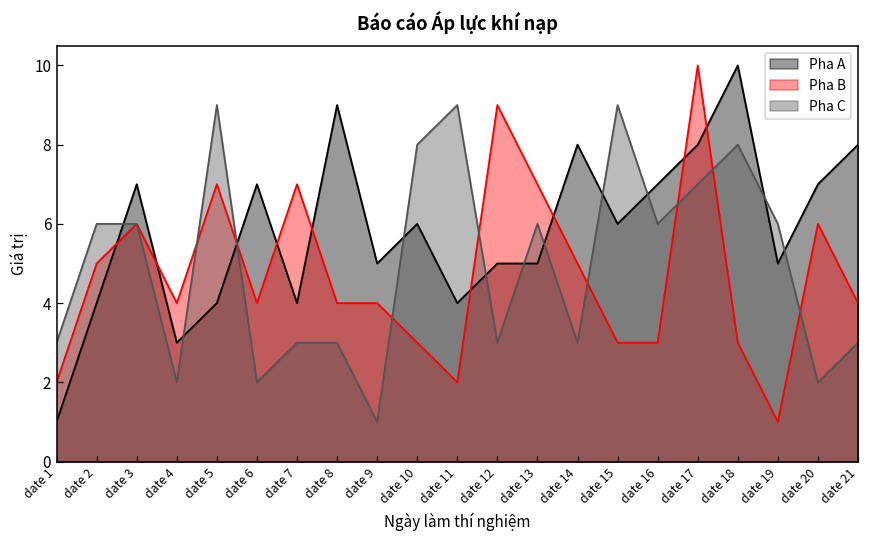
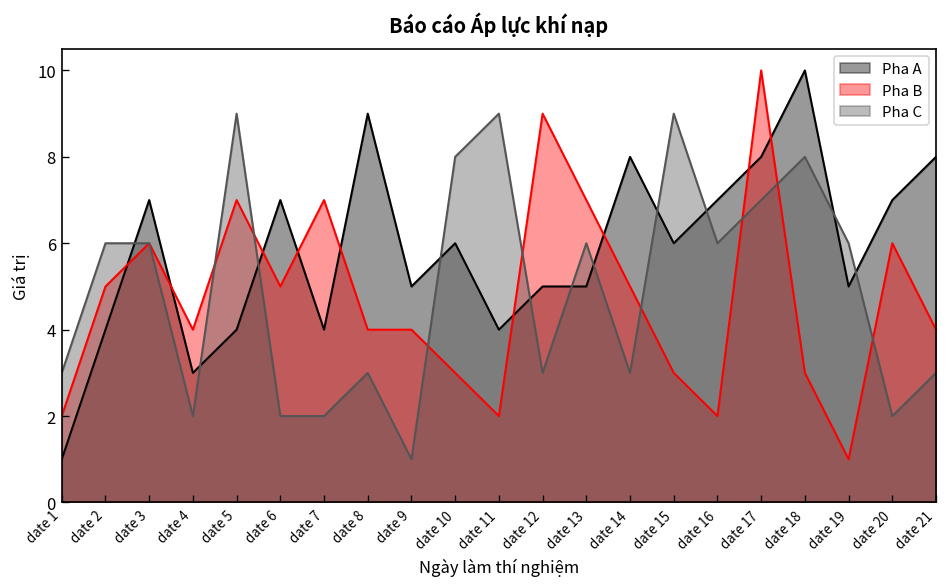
  {
    "Pha A": {
      "date 1": 1,
      "date 2": 4,
      "date 3": 7,
      "date 4": 3,
      "date 5": 4,
      "date 6": 7,
      "date 7": 4,
      "date 8": 9,
      "date 9": 5,
      "date 10": 6,
      "date 11": 4,
      "date 12": 5,
      "date 13": 5,
      "date 14": 8,
      "date 15": 6,
      "date 16": 7,
      "date 17": 8,
      "date 18": 10,
      "date 19": 5,
      "date 20": 7,
      "date 21": 8
    },
    "Pha B": {
      "date 1": 2,
      "date 2": 5,
      "date 4": 4,
      "date 5": 7,
-     "date 6": 4,
+     "date 6": 5,
      "date 7": 7,
      "date 8": 4,
      "date 9": 4,
      "date 10": 3,
      "date 11": 2,
      "date 12": 9,
      "date 13": 7,
      "date 14": 5,
      "date 15": 3,
-     "date 16": 3,
+     "date 16": 2,
      "date 17": 10,
      "date 18": 3,
      "date 19": 1,
      "date 20": 6,
      "date 21": 4
    },
    "Pha C": {
      "date 1": 3,
      "date 2": 6,
      "date 4": 2,
      "date 5": 9,
      "date 6": 2,
-     "date 7": 3,
+     "date 7": 2,
      "date 8": 3,
      "date 9": 1,
      "date 10": 8,
      "date 11": 9,
      "date 12": 3,
      "date 13": 6,
      "date 14": 3,
      "date 15": 9,
      "date 16": 6,
      "date 17": 7,
      "date 18": 8,
      "date 19": 6,
      "date 20": 2,
      "date 21": 3
    }
  }
